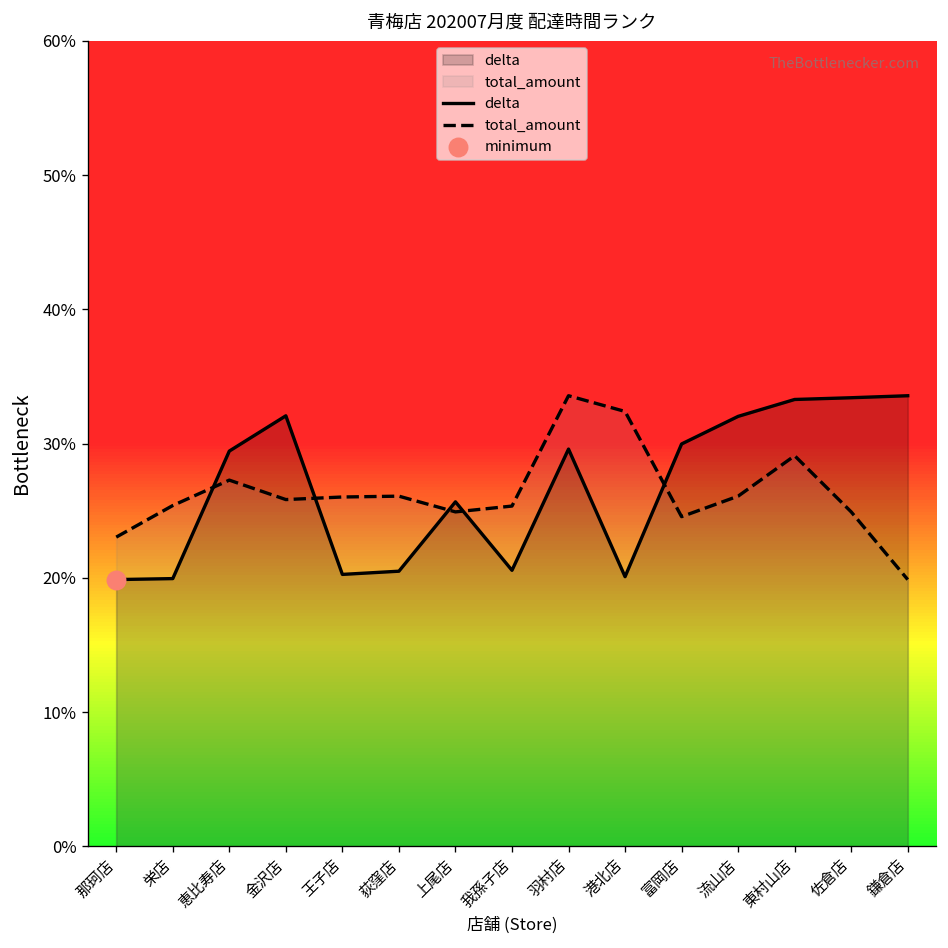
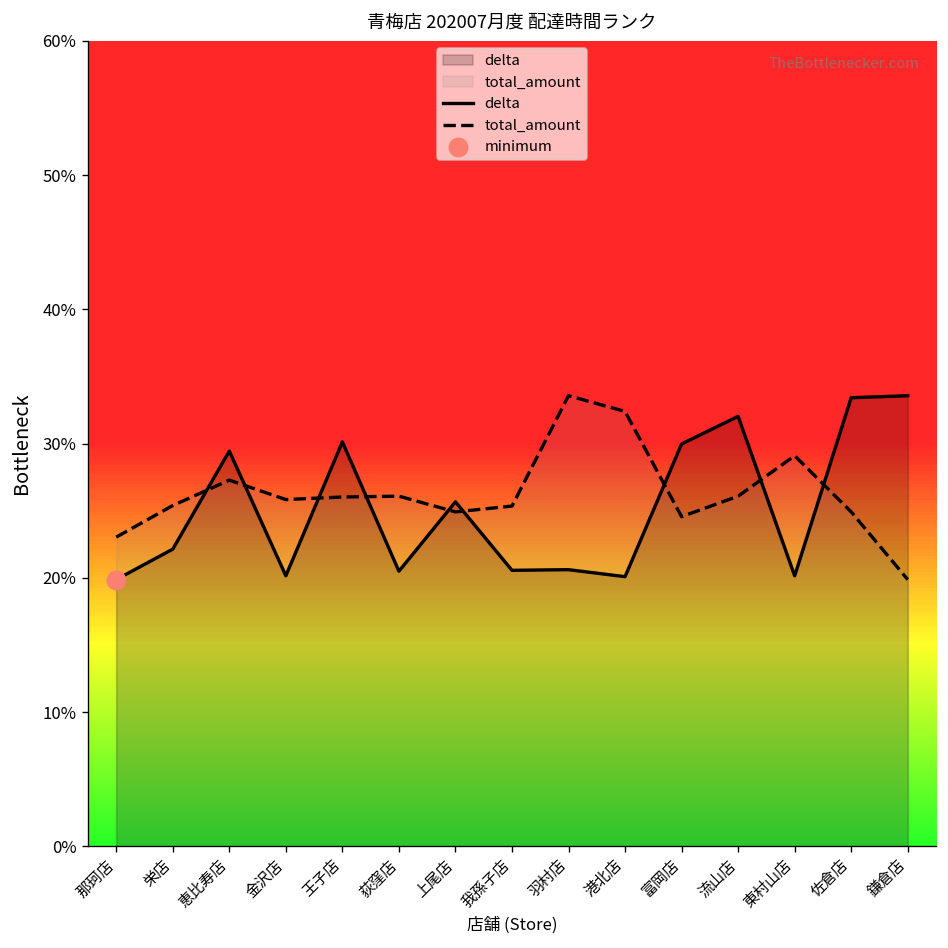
  {
    "delta": {
-     "栄店": "20.0%",
+     "栄店": "22.1%",
      "恵比寿店": "29.4%",
-     "金沢店": "32.1%",
-     "王子店": "20.3%",
+     "金沢店": "20.2%",
+     "王子店": "30.1%",
      "荻窪店": "20.5%",
      "上尾店": "25.7%",
      "我孫子店": "20.6%",
-     "羽村店": "29.6%",
+     "羽村店": "20.6%",
      "港北店": "20.1%",
      "富岡店": "30.0%",
      "流山店": "32.0%",
-     "東村山店": "33.3%",
+     "東村山店": "20.2%",
      "佐倉店": "33.4%",
      "鎌倉店": "33.6%"
    }
  }
